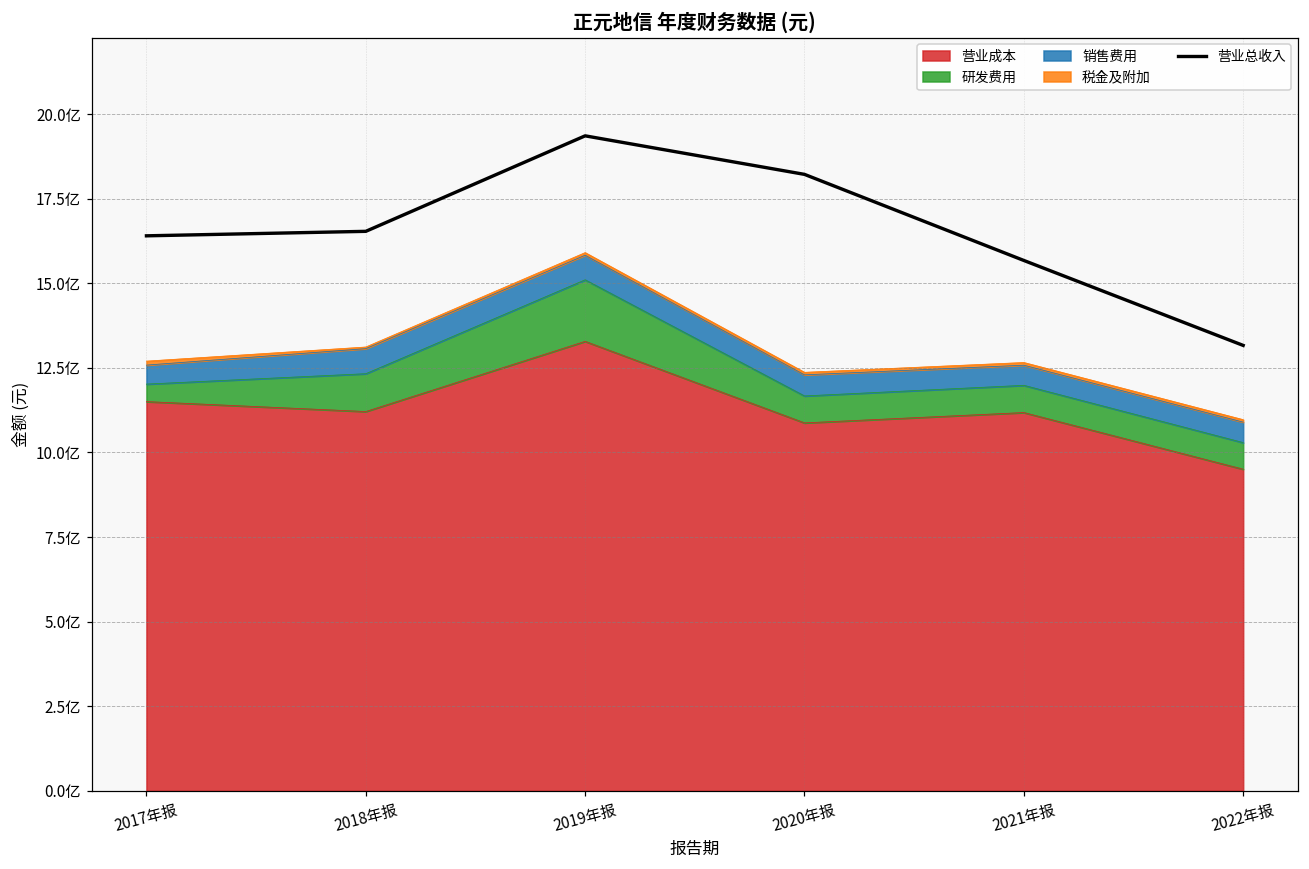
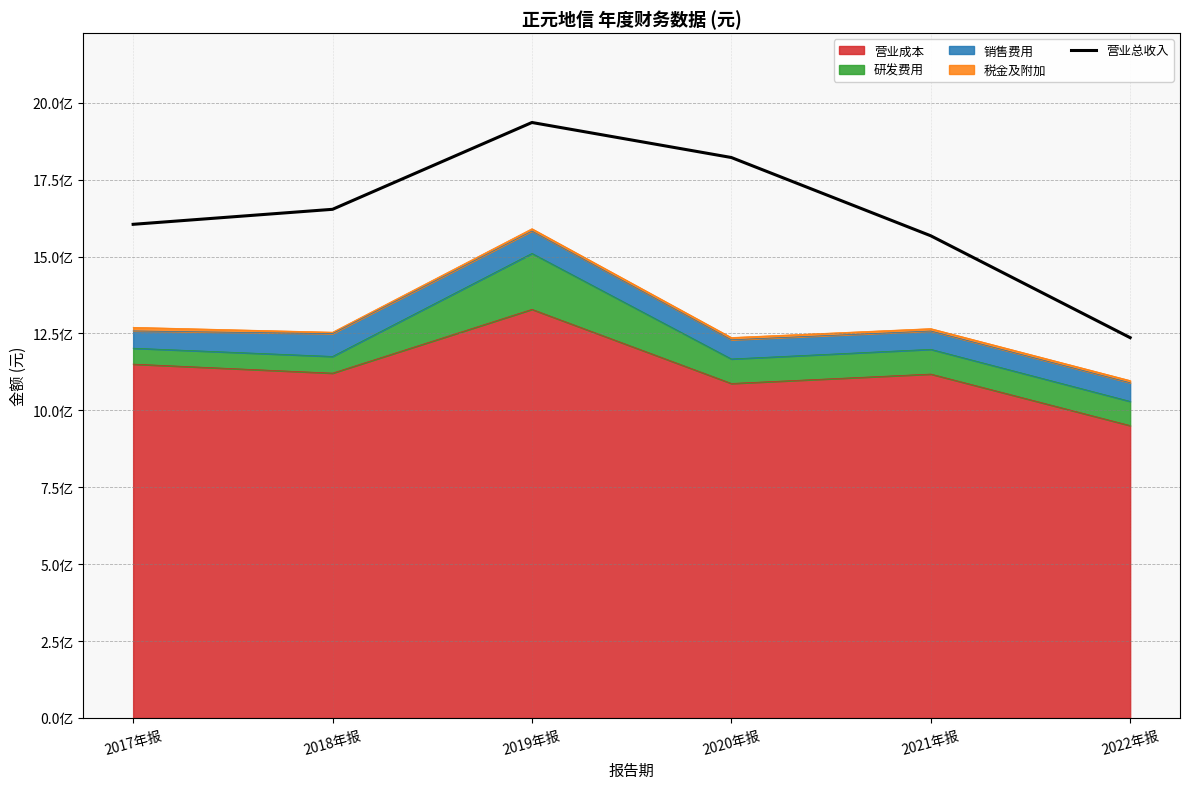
  {
    "营业成本": {
      "2017年报": "11.5亿",
      "2018年报": "11.2亿",
      "2019年报": "13.3亿",
      "2020年报": "10.9亿",
      "2021年报": "11.2亿",
      "2022年报": "9.5亿"
    },
    "研发费用": {
-     "2018年报": "1.1亿"
+     "2018年报": "0.5亿"
    },
    "营业总收入": {
-     "2017年报": "16.4亿",
+     "2017年报": "16.0亿",
      "2018年报": "16.5亿",
      "2019年报": "19.4亿",
      "2020年报": "18.2亿",
      "2021年报": "15.7亿",
-     "2022年报": "13.2亿"
+     "2022年报": "12.4亿"
    }
  }
